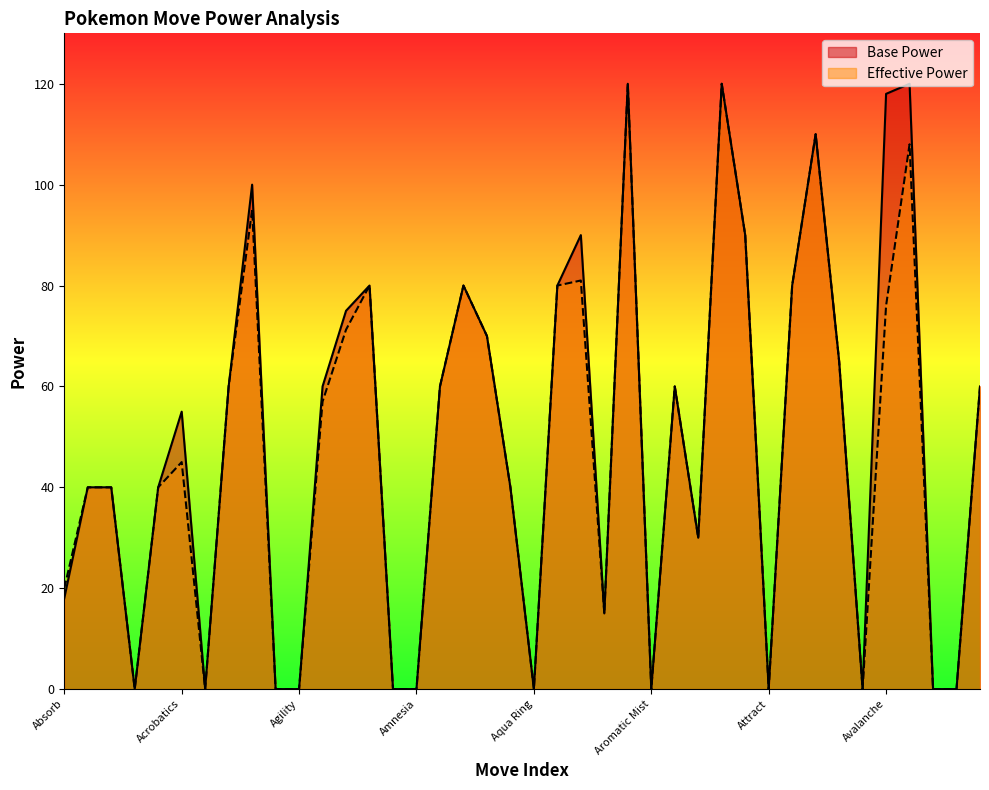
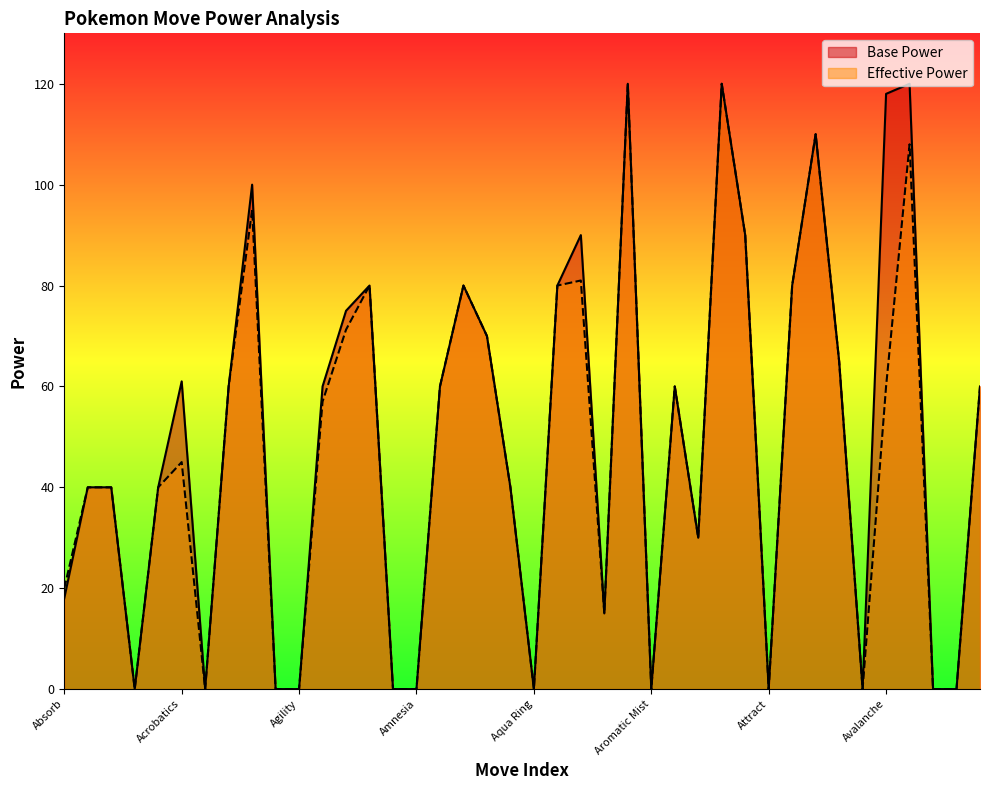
  {
    "Base Power": {
      "Absorb": 18,
-     "Acrobatics": 55,
+     "Acrobatics": 61,
      "Avalanche": 118
    },
    "Effective Power": {
      "Absorb": 20,
      "Acrobatics": 45,
-     "Avalanche": 76
+     "Avalanche": 60
    }
  }
